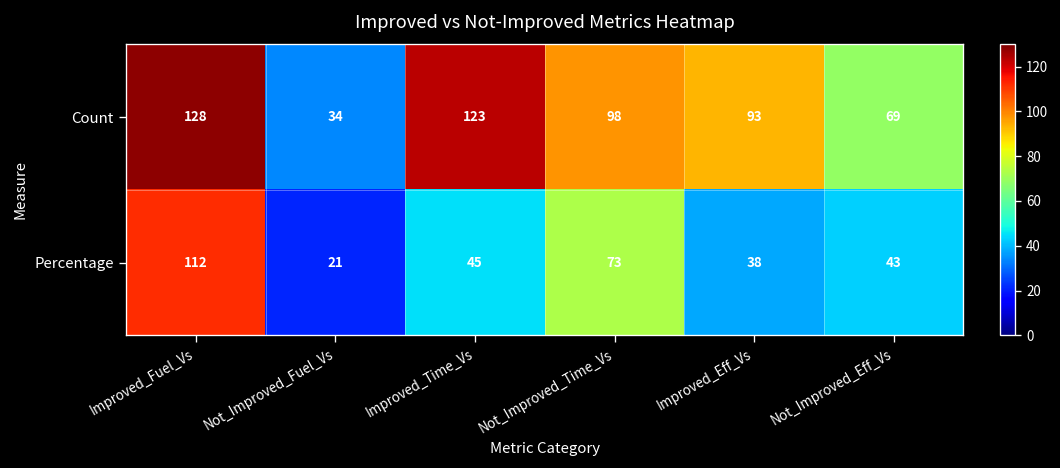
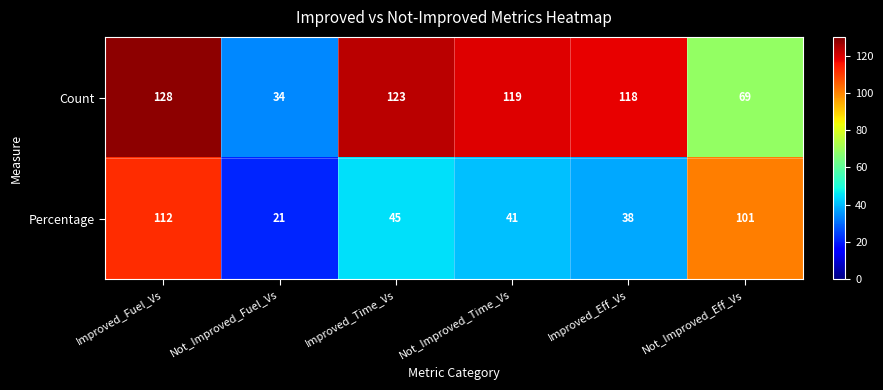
  {
    "Count": {
      "Improved_Fuel_Vs": 128,
      "Not_Improved_Fuel_Vs": 34,
      "Improved_Time_Vs": 123,
-     "Not_Improved_Time_Vs": 98,
-     "Improved_Eff_Vs": 93,
+     "Not_Improved_Time_Vs": 119,
+     "Improved_Eff_Vs": 118,
      "Not_Improved_Eff_Vs": 69
    },
    "Percentage": {
      "Improved_Fuel_Vs": 112,
      "Not_Improved_Fuel_Vs": 21,
      "Improved_Time_Vs": 45,
-     "Not_Improved_Time_Vs": 73,
+     "Not_Improved_Time_Vs": 41,
      "Improved_Eff_Vs": 38,
-     "Not_Improved_Eff_Vs": 43
+     "Not_Improved_Eff_Vs": 101
    }
  }
